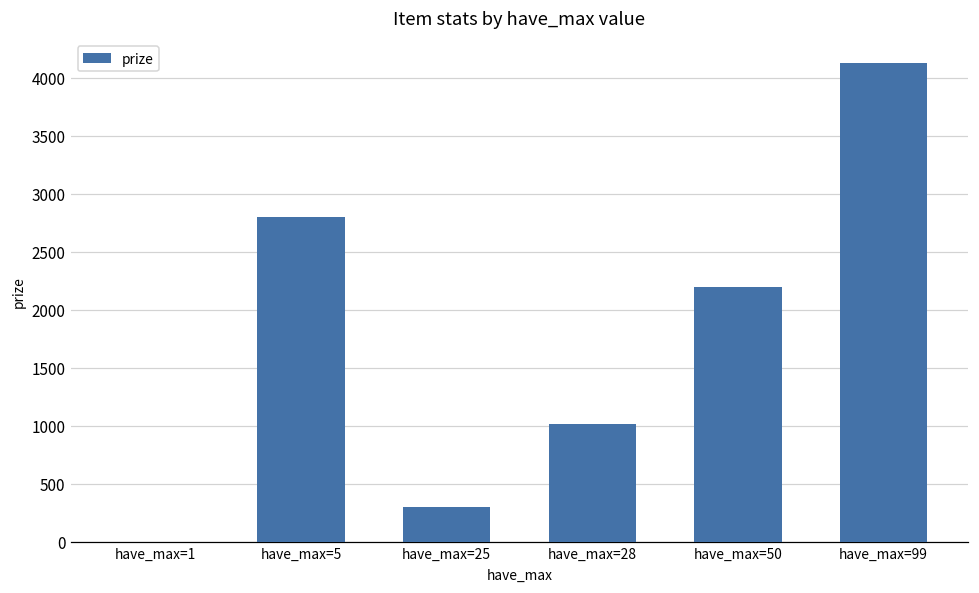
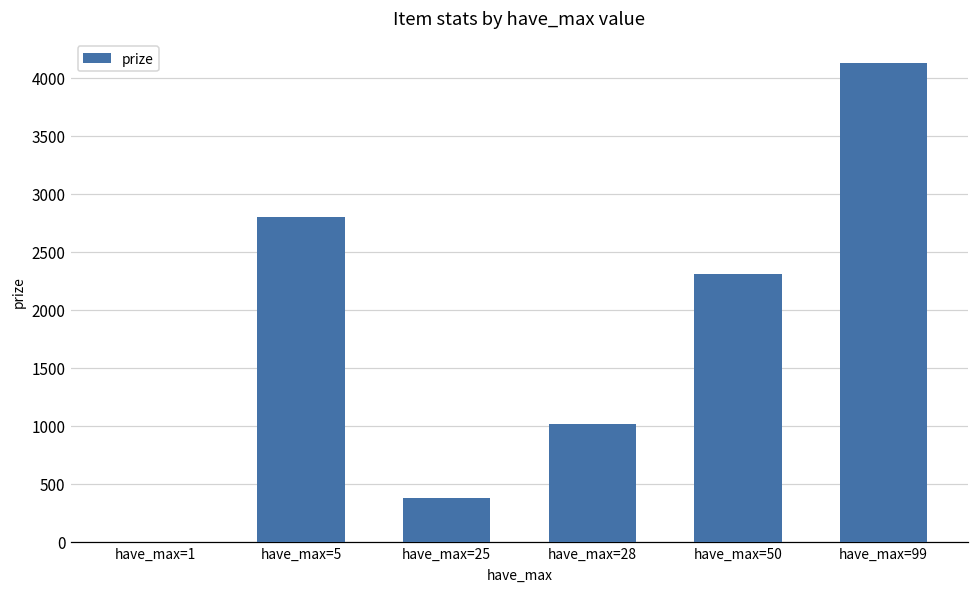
  {
    "have_max=1": 0,
    "have_max=5": 2800,
-   "have_max=25": 300,
+   "have_max=25": 380,
    "have_max=28": 1020,
-   "have_max=50": 2190,
+   "have_max=50": 2310,
    "have_max=99": 4130
  }
